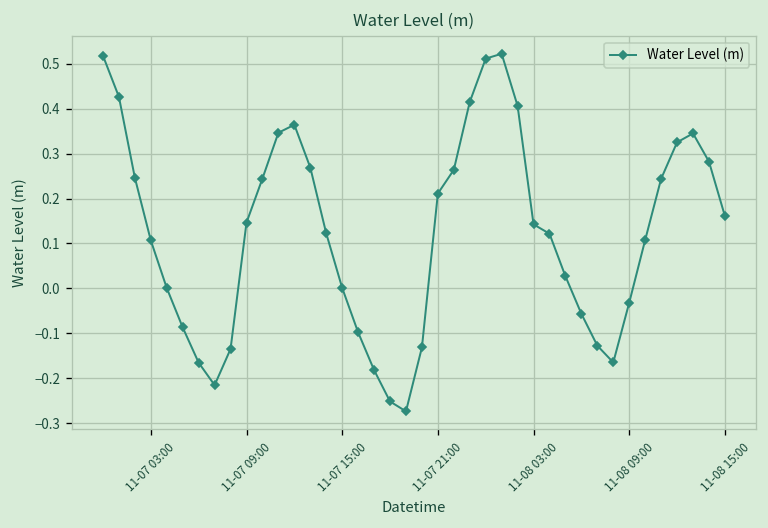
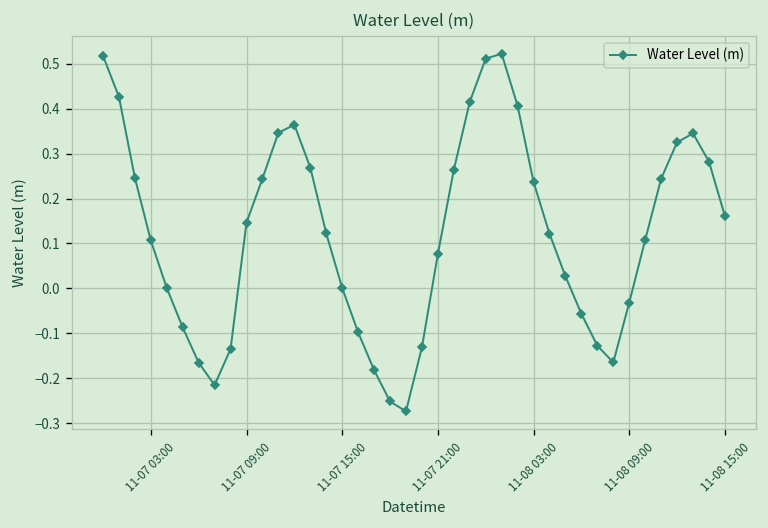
  {
    "11-07 03:00": 0.11,
    "11-07 09:00": 0.15,
    "11-07 15:00": 0.00,
-   "11-07 21:00": 0.21,
-   "11-08 03:00": 0.14,
+   "11-07 21:00": 0.08,
+   "11-08 03:00": 0.24,
    "11-08 09:00": -0.03,
    "11-08 15:00": 0.16
  }
